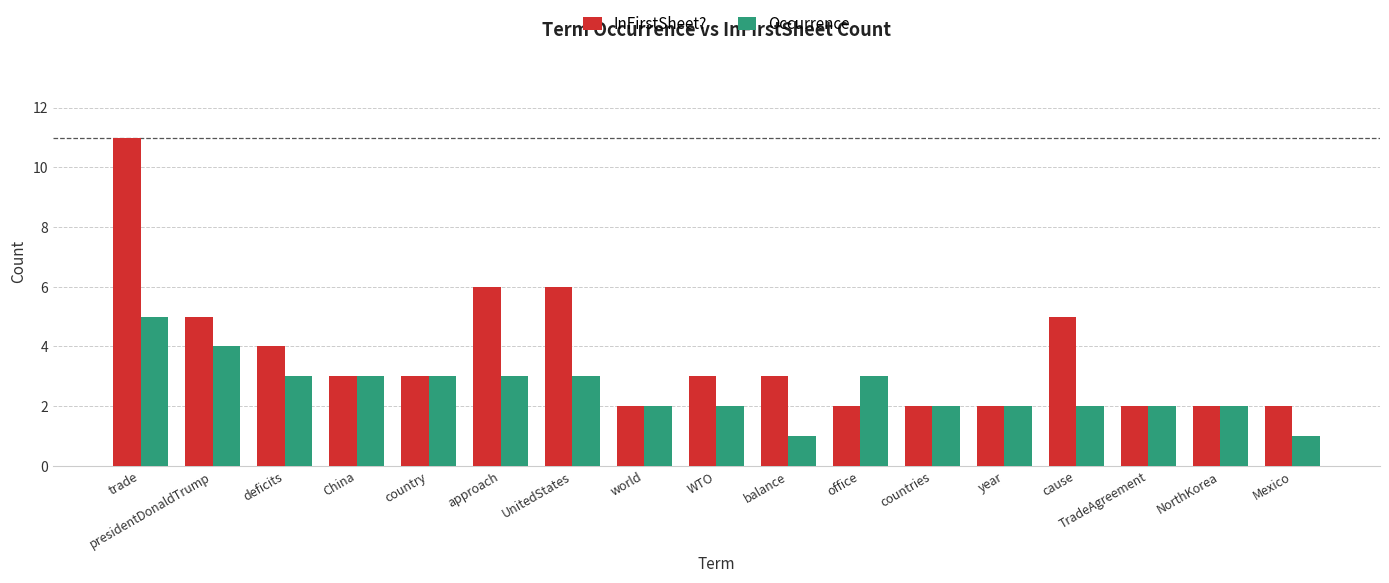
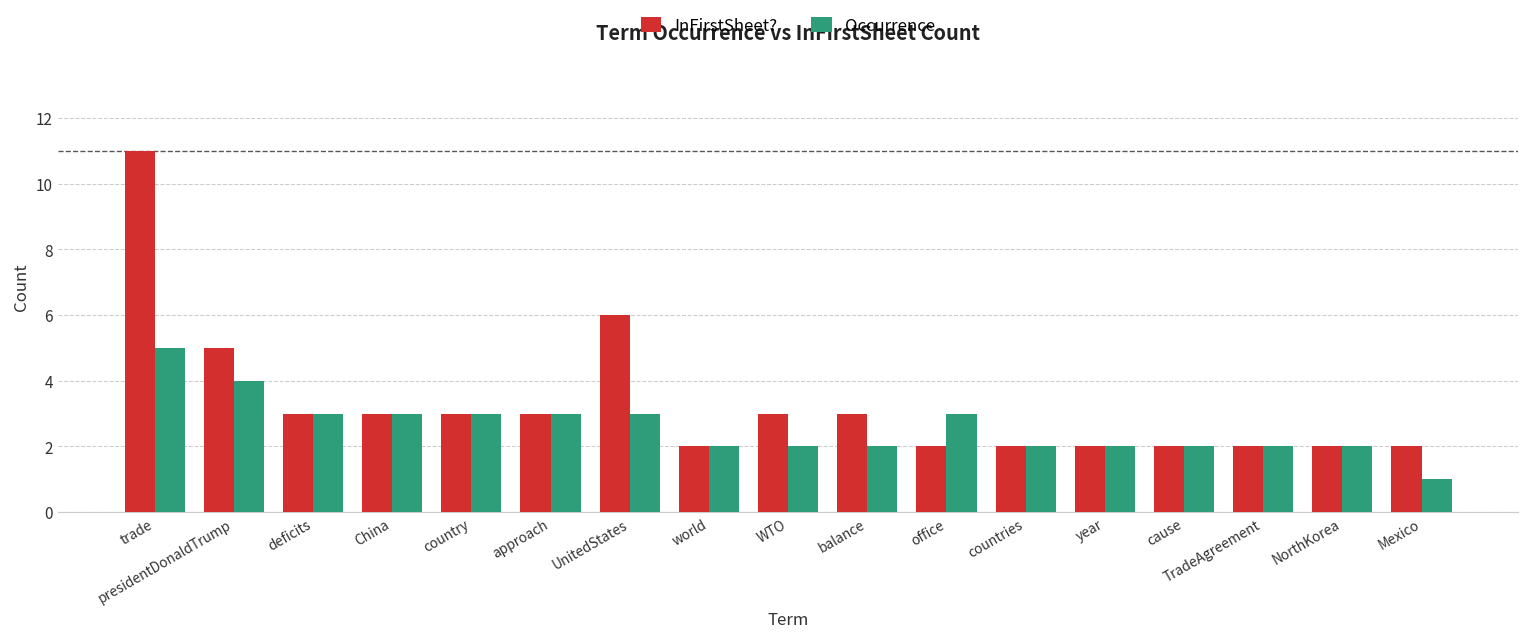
  {
    "InFirstSheet?": {
      "trade": 11,
      "presidentDonaldTrump": 5,
-     "deficits": 4,
+     "deficits": 3,
      "China": 3,
      "country": 3,
-     "approach": 6,
+     "approach": 3,
      "UnitedStates": 6,
      "world": 2,
      "WTO": 3,
      "balance": 3,
      "office": 2,
      "countries": 2,
      "year": 2,
-     "cause": 5,
+     "cause": 2,
      "TradeAgreement": 2,
      "NorthKorea": 2,
      "Mexico": 2
    },
    "Occurrence": {
      "trade": 5,
      "presidentDonaldTrump": 4,
      "deficits": 3,
      "China": 3,
      "country": 3,
      "approach": 3,
      "UnitedStates": 3,
      "world": 2,
      "WTO": 2,
-     "balance": 1,
+     "balance": 2,
      "office": 3,
      "countries": 2,
      "year": 2,
      "cause": 2,
      "TradeAgreement": 2,
      "NorthKorea": 2,
      "Mexico": 1
    }
  }
